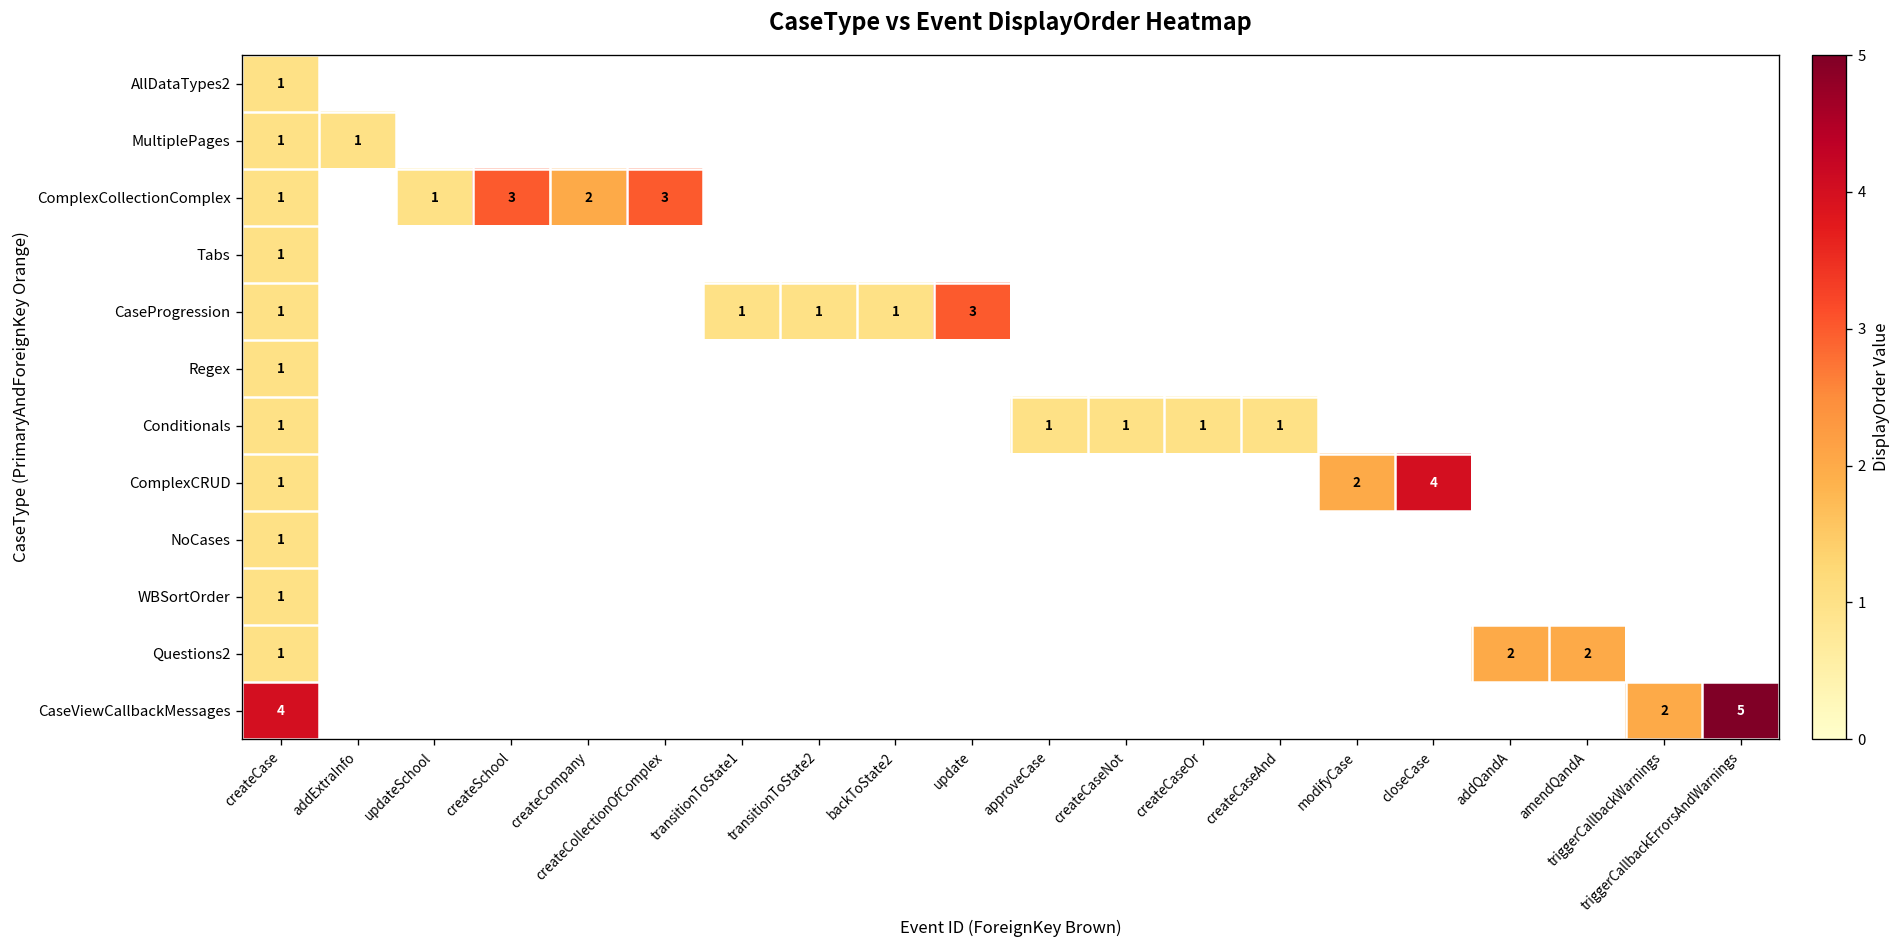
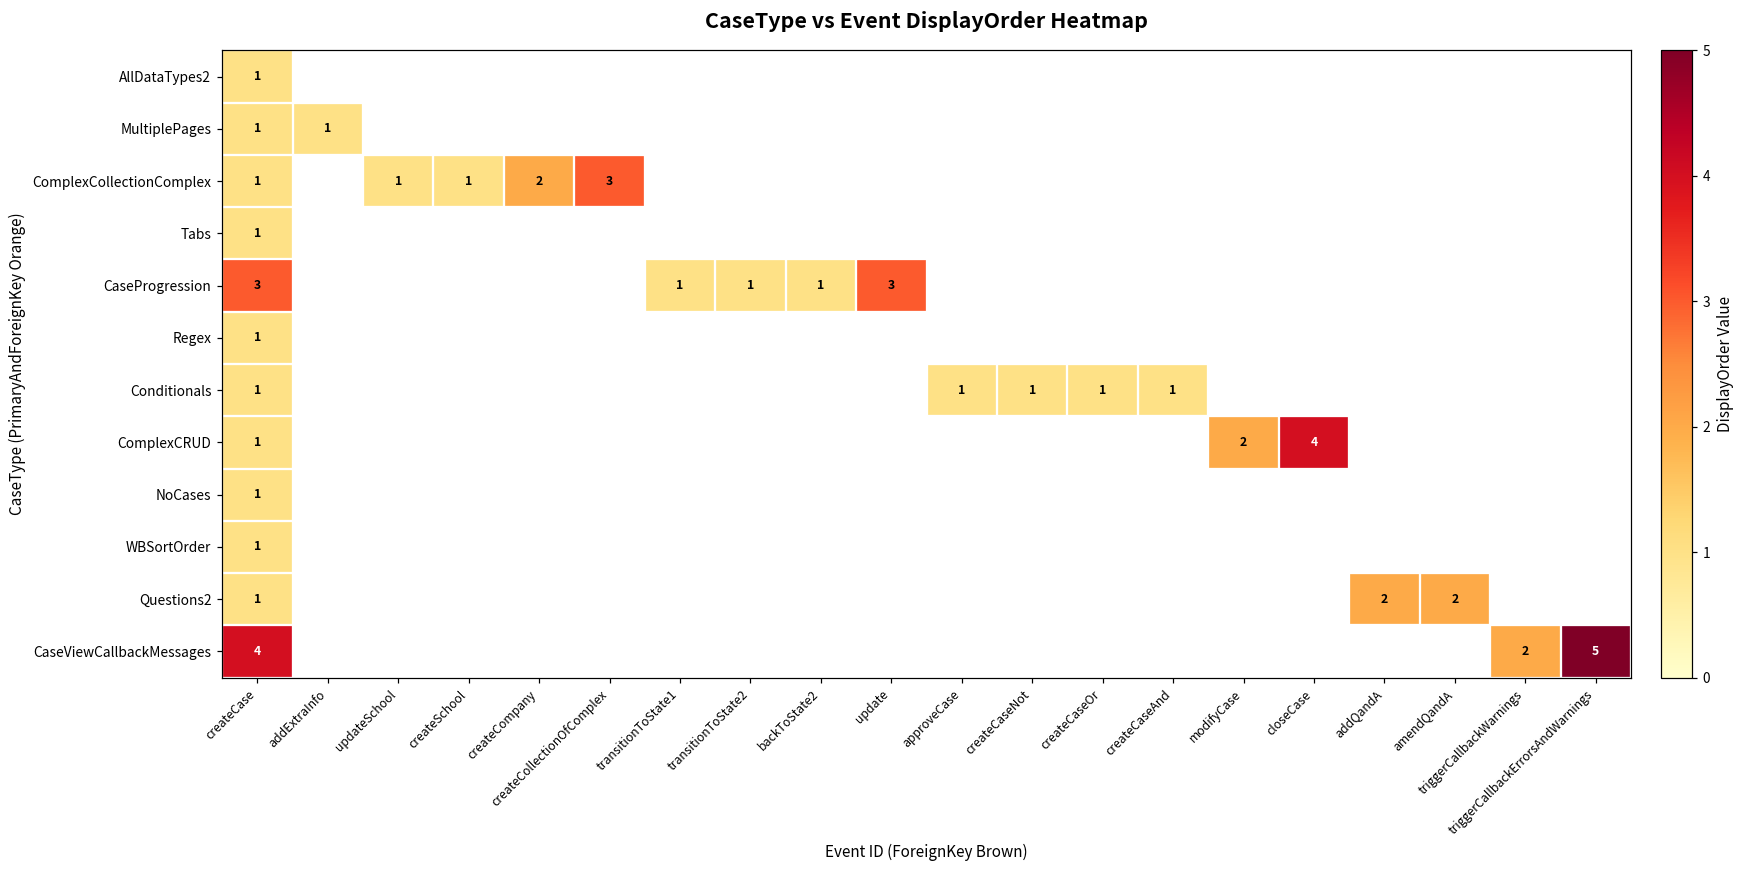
  {
    "AllDataTypes2": {
      "createCase": 1
    },
    "MultiplePages": {
      "createCase": 1,
      "addExtraInfo": 1
    },
    "ComplexCollectionComplex": {
      "createCase": 1,
      "updateSchool": 1,
-     "createSchool": 3,
+     "createSchool": 1,
      "createCompany": 2,
      "createCollectionOfComplex": 3
    },
    "Tabs": {
      "createCase": 1
    },
    "CaseProgression": {
-     "createCase": 1,
+     "createCase": 3,
      "transitionToState1": 1,
      "transitionToState2": 1,
      "backToState2": 1,
      "update": 3
    },
    "Regex": {
      "createCase": 1
    },
    "Conditionals": {
      "createCase": 1,
      "approveCase": 1,
      "createCaseNot": 1,
      "createCaseOr": 1,
      "createCaseAnd": 1
    },
    "ComplexCRUD": {
      "createCase": 1,
      "modifyCase": 2,
      "closeCase": 4
    },
    "NoCases": {
      "createCase": 1
    },
    "WBSortOrder": {
      "createCase": 1
    },
    "Questions2": {
      "createCase": 1,
      "addQandA": 2,
      "amendQandA": 2
    },
    "CaseViewCallbackMessages": {
      "createCase": 4,
      "triggerCallbackWarnings": 2,
      "triggerCallbackErrorsAndWarnings": 5
    }
  }
